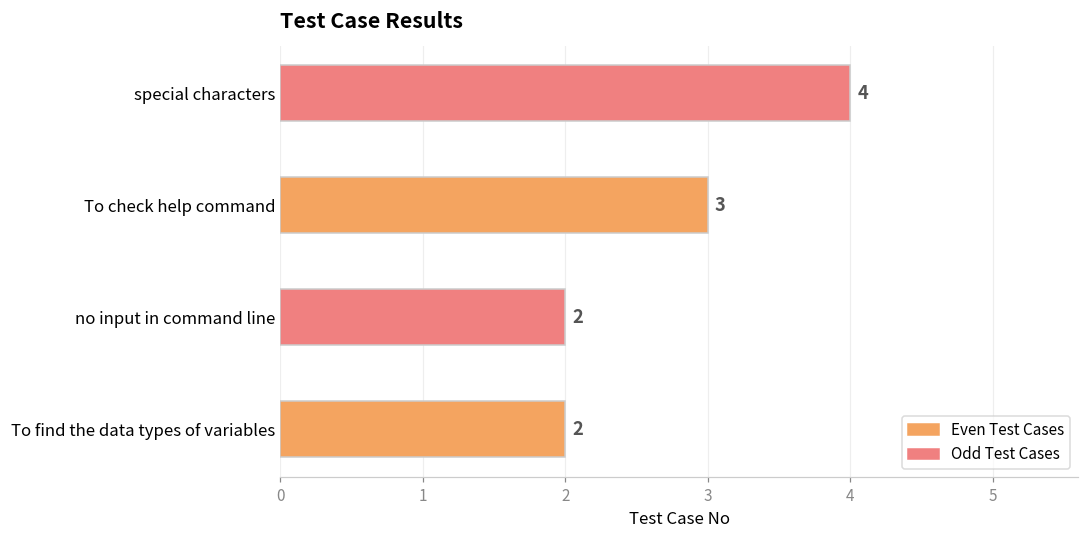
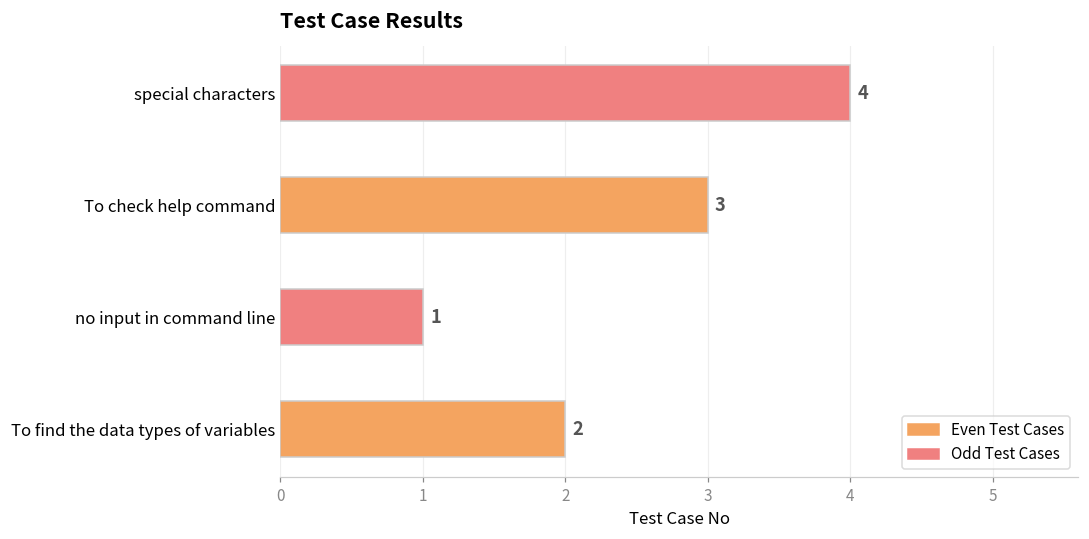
  {
    "special characters": 4,
    "To check help command": 3,
-   "no input in command line": 2,
+   "no input in command line": 1,
    "To find the data types of variables": 2
  }
